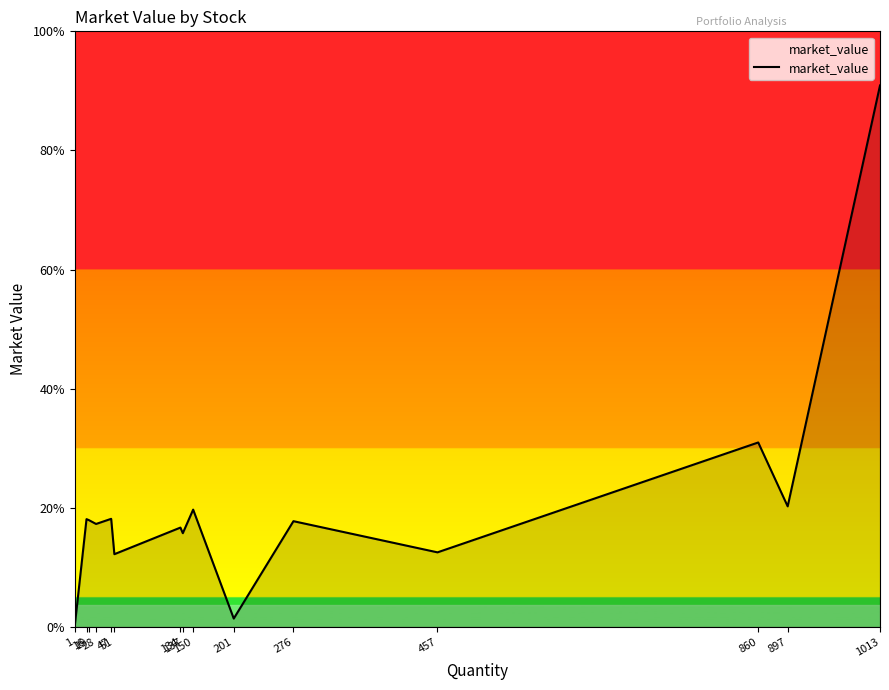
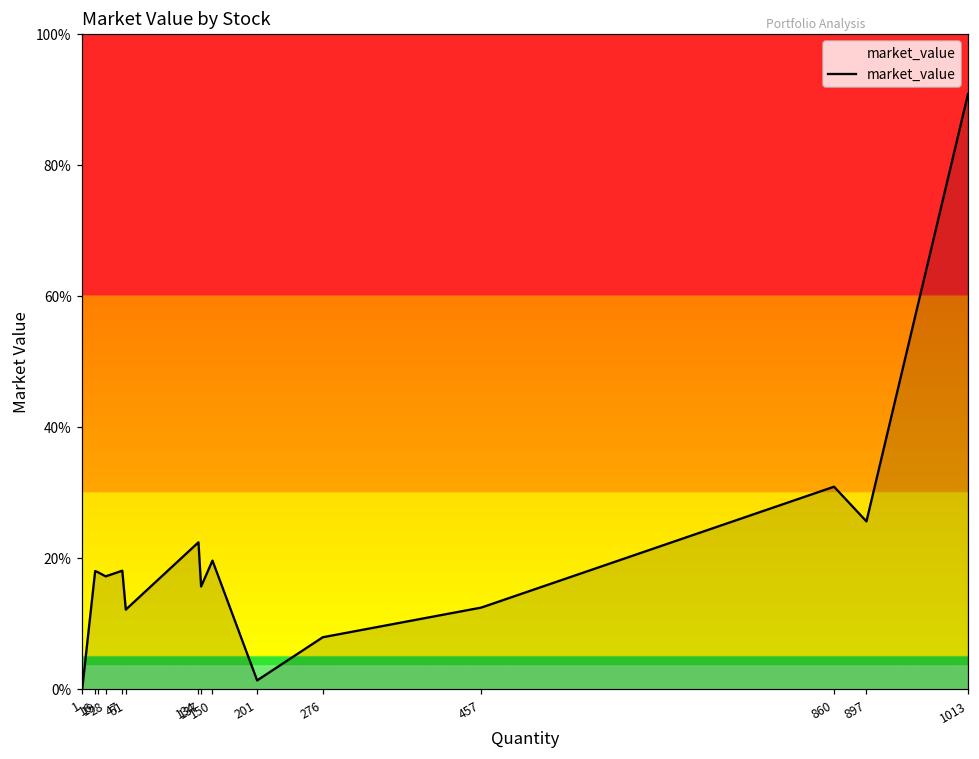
  {
    "16": "18%",
    "19": "18%",
    "28": "17%",
    "47": "18%",
    "51": "12%",
-   "134": "17%",
+   "134": "22%",
    "137": "16%",
    "150": "20%",
-   "276": "18%",
+   "276": "8%",
    "457": "13%",
    "860": "31%",
-   "897": "20%",
+   "897": "26%",
    "1013": "91%"
  }
